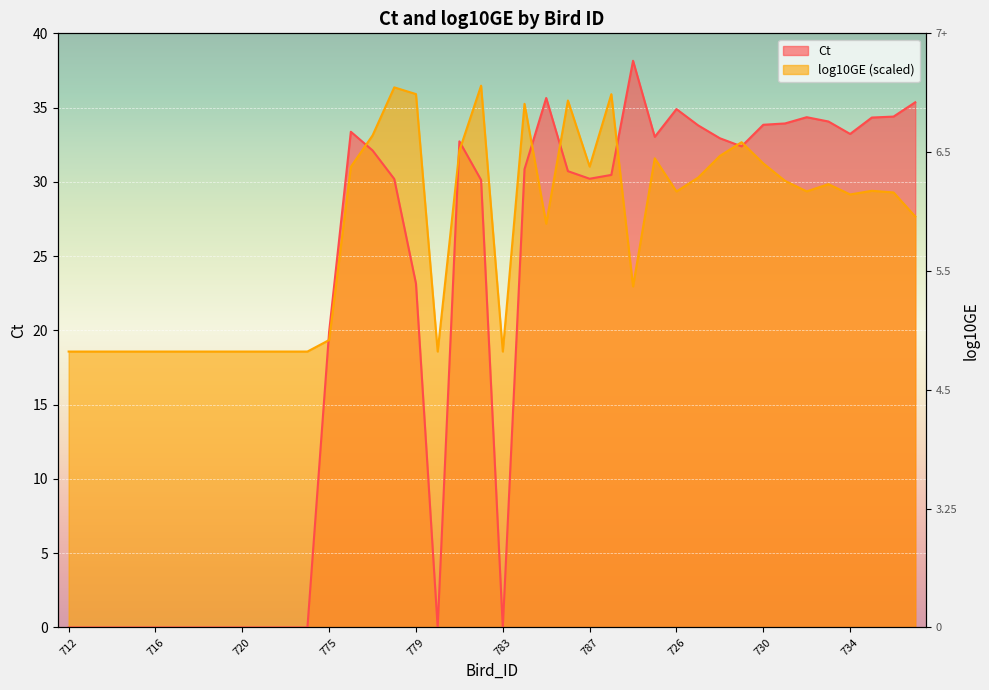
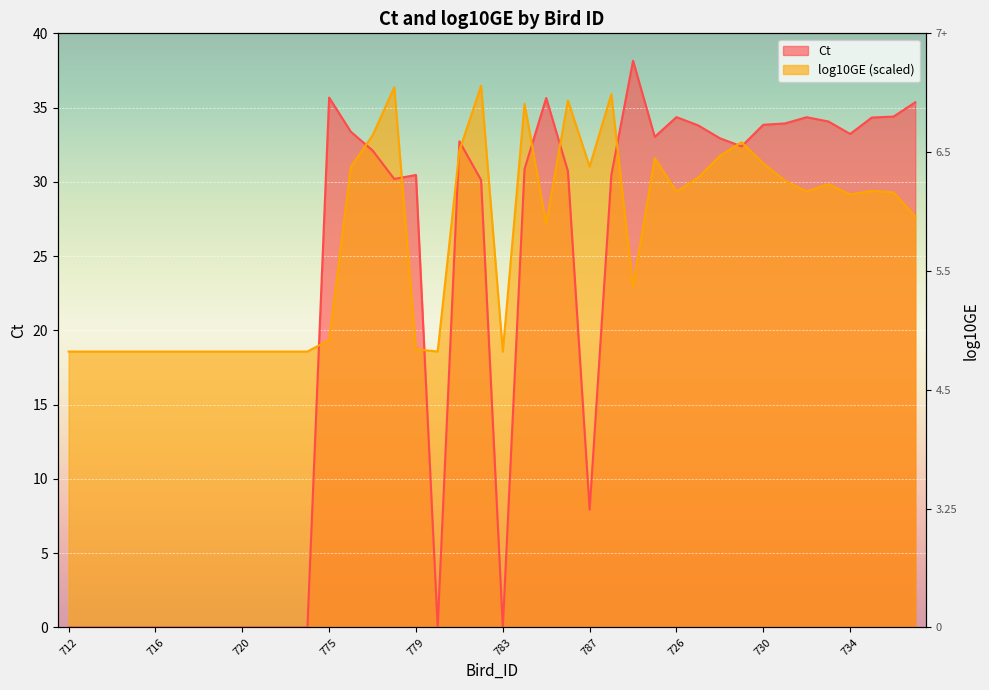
  {
    "Ct": {
      "712": 0.0,
      "716": 0.0,
      "720": 0.0,
-     "775": 19.9,
-     "779": 23.2,
+     "775": 35.7,
+     "779": 30.5,
      "783": 0.0,
-     "787": 30.2,
-     "726": 34.9,
+     "787": 7.9,
+     "726": 34.4,
      "730": 33.8,
      "734": 33.2
    },
    "log10GE (scaled)": {
      "712": 18.6,
      "716": 18.6,
      "720": 18.6,
      "775": 19.4,
-     "779": 35.9,
+     "779": 18.7,
      "783": 18.6,
      "787": 31.0,
      "726": 29.4,
      "730": 31.2,
      "734": 29.2
    }
  }
